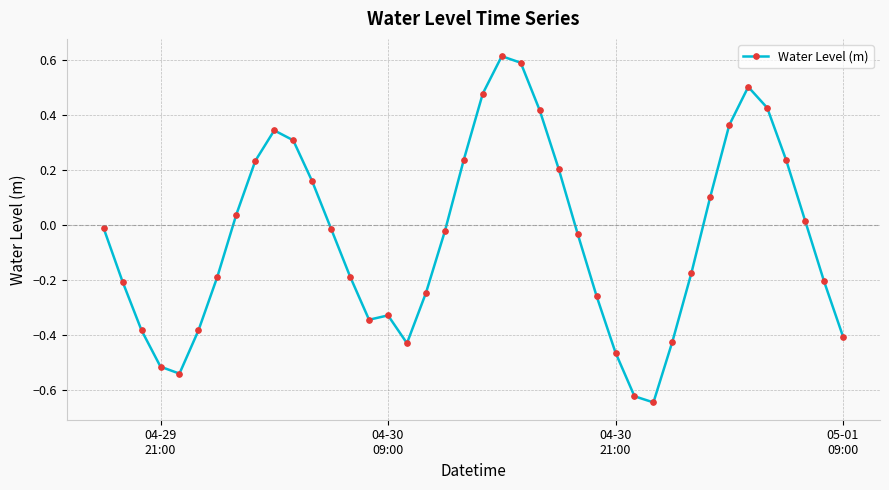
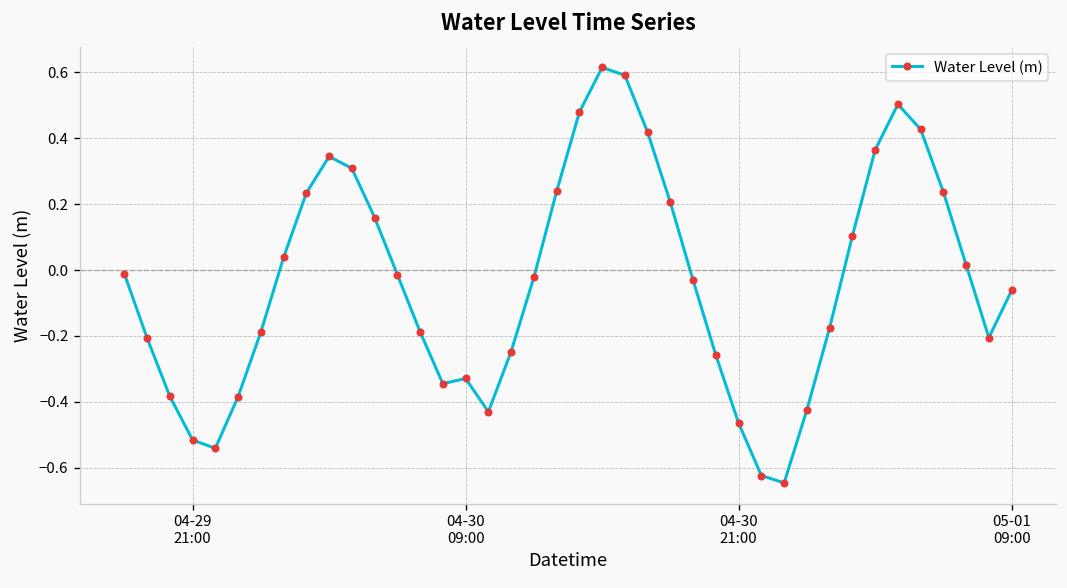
  {
    "04-29 21:00": -0.52,
    "04-30 09:00": -0.33,
    "04-30 21:00": -0.47,
-   "05-01 09:00": -0.41
+   "05-01 09:00": -0.06
  }
